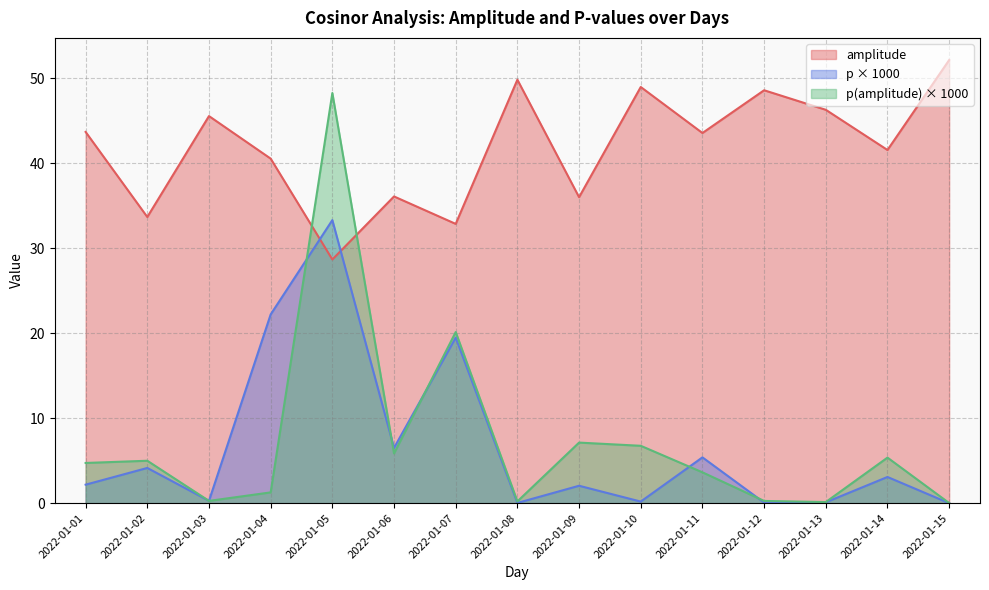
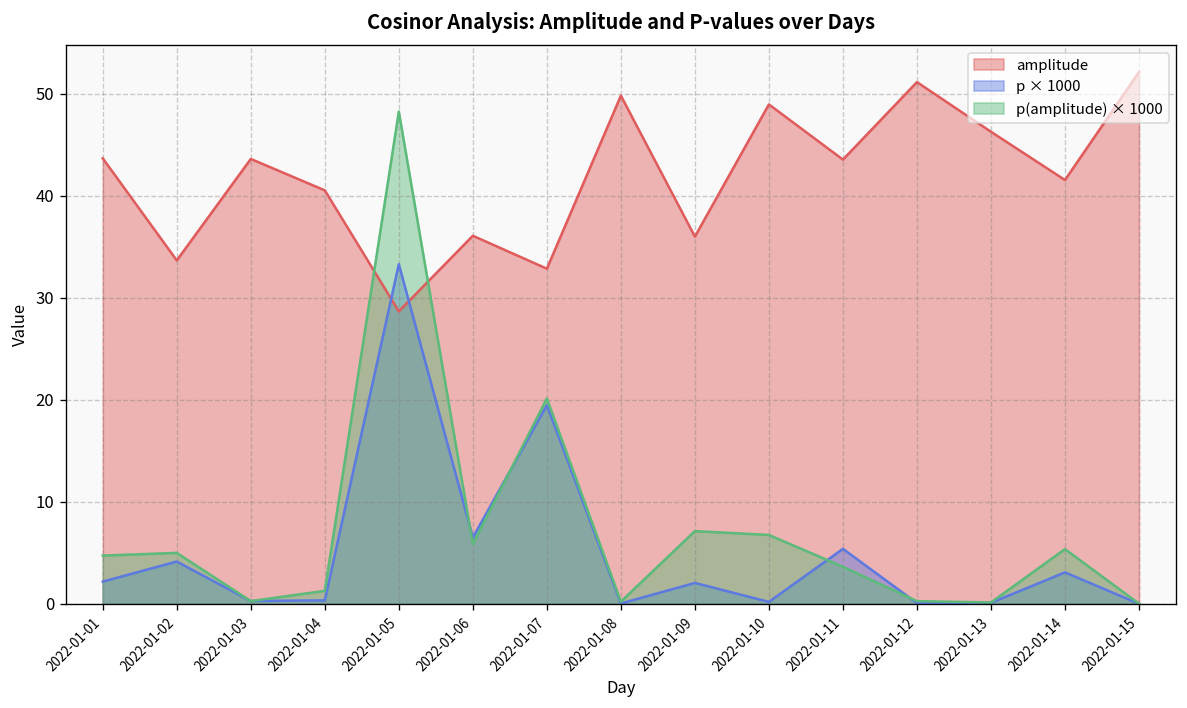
  {
    "amplitude": {
      "2022-01-01": 44,
      "2022-01-02": 34,
-     "2022-01-03": 46,
+     "2022-01-03": 44,
      "2022-01-04": 41,
      "2022-01-05": 29,
      "2022-01-06": 36,
      "2022-01-07": 33,
      "2022-01-08": 50,
      "2022-01-09": 36,
      "2022-01-10": 49,
      "2022-01-11": 44,
-     "2022-01-12": 49,
+     "2022-01-12": 51,
      "2022-01-13": 46,
      "2022-01-14": 42
    },
    "p × 1000": {
      "2022-01-01": 2,
      "2022-01-02": 4,
-     "2022-01-04": 22,
+     "2022-01-04": 0,
      "2022-01-05": 33,
      "2022-01-06": 7,
      "2022-01-07": 19,
      "2022-01-09": 2,
      "2022-01-10": 0,
      "2022-01-11": 5,
      "2022-01-14": 3
    },
    "p(amplitude) × 1000": {
      "2022-01-01": 5,
      "2022-01-02": 5,
      "2022-01-04": 1,
      "2022-01-05": 48,
      "2022-01-06": 6,
      "2022-01-07": 20,
      "2022-01-09": 7,
      "2022-01-10": 7,
      "2022-01-11": 4,
      "2022-01-14": 5
    }
  }
